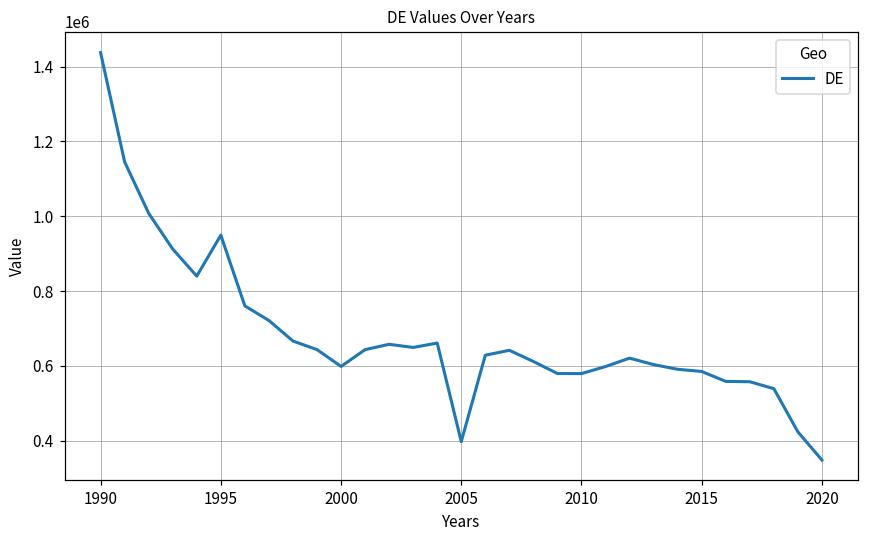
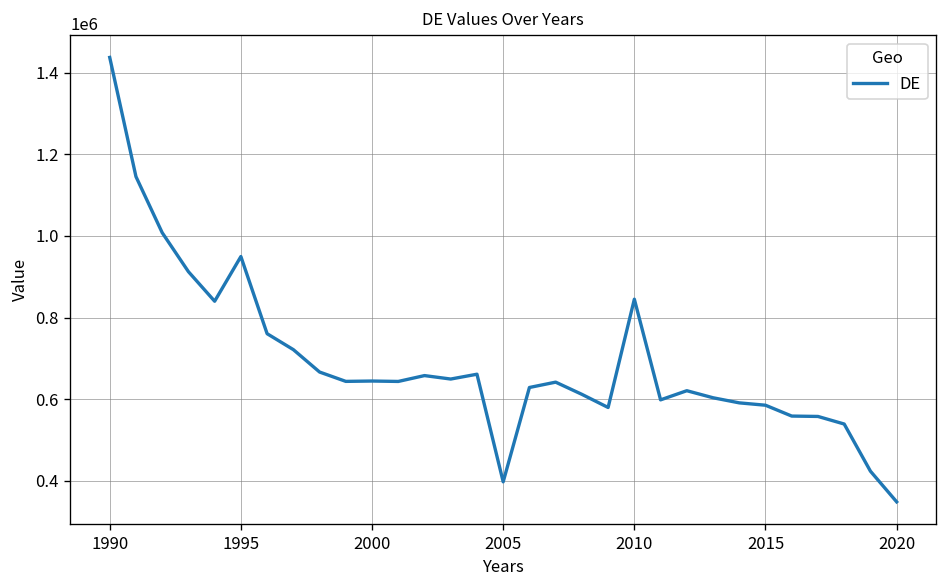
  {
    "1990": 1440000,
    "1995": 950000,
-   "2000": 600000,
+   "2000": 640000,
    "2005": 400000,
-   "2010": 580000,
+   "2010": 840000,
    "2015": 590000,
    "2020": 350000
  }
